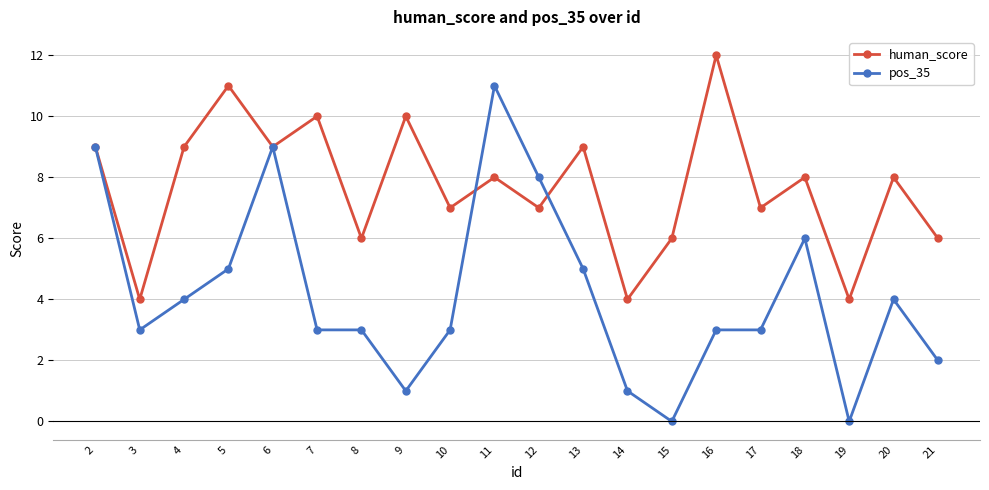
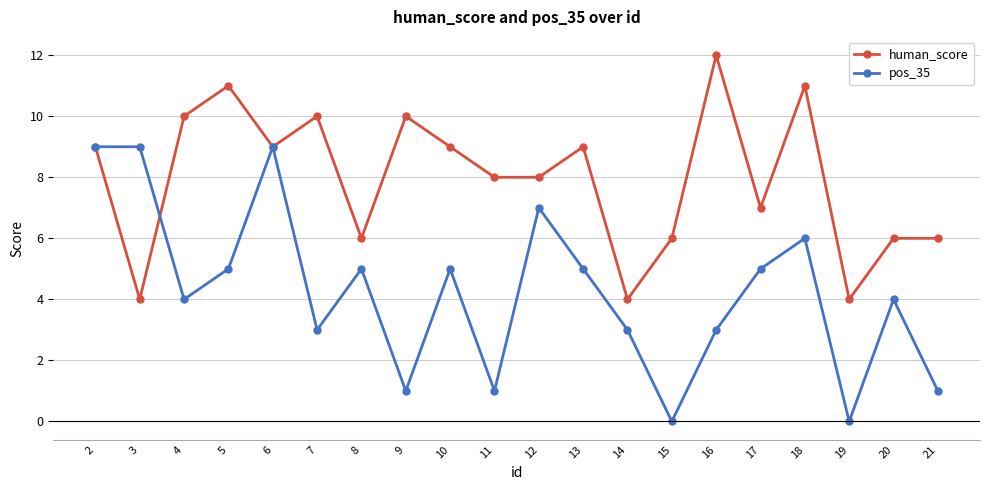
  {
    "human_score": {
      "3": 4,
-     "4": 9,
+     "4": 10,
      "5": 11,
      "7": 10,
      "8": 6,
      "9": 10,
-     "10": 7,
+     "10": 9,
      "11": 8,
-     "12": 7,
+     "12": 8,
      "13": 9,
      "14": 4,
      "15": 6,
      "16": 12,
      "17": 7,
-     "18": 8,
+     "18": 11,
      "19": 4,
-     "20": 8,
+     "20": 6,
      "21": 6
    },
    "pos_35": {
-     "3": 3,
+     "3": 9,
      "4": 4,
      "5": 5,
      "7": 3,
-     "8": 3,
+     "8": 5,
      "9": 1,
-     "10": 3,
-     "11": 11,
-     "12": 8,
+     "10": 5,
+     "11": 1,
+     "12": 7,
      "13": 5,
-     "14": 1,
+     "14": 3,
      "15": 0,
      "16": 3,
-     "17": 3,
+     "17": 5,
      "18": 6,
      "19": 0,
      "20": 4,
-     "21": 2
+     "21": 1
    }
  }
